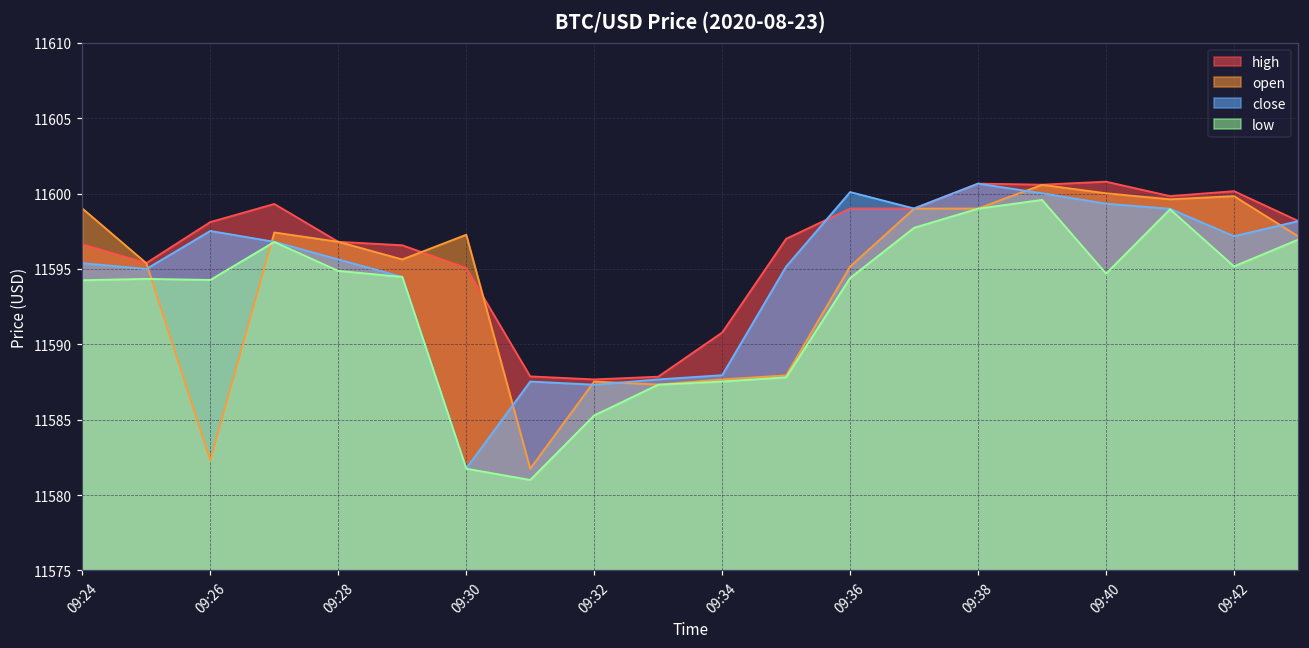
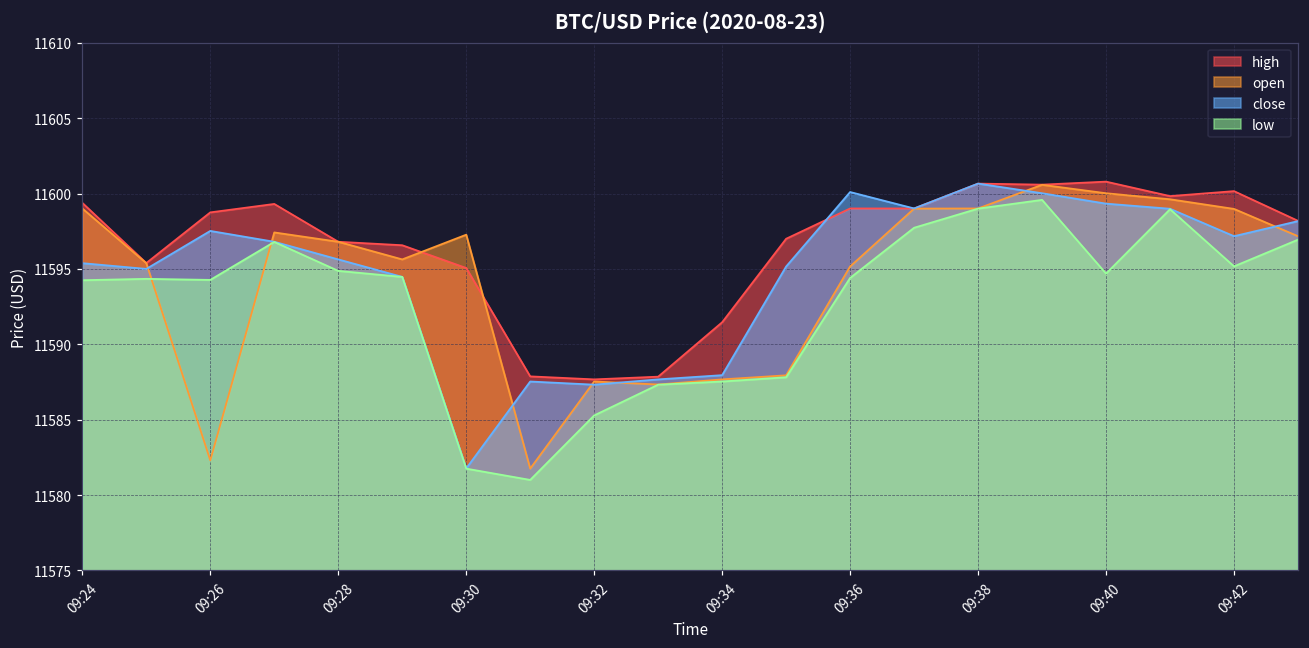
  {
    "high": {
-     "09:24": 11596.6,
-     "09:26": 11598.1,
+     "09:24": 11599.4,
+     "09:26": 11598.8,
      "09:30": 11595.1,
-     "09:34": 11590.8,
+     "09:34": 11591.5,
      "09:36": 11599.0,
      "09:40": 11600.8,
      "09:42": 11600.2
    },
    "open": {
      "09:24": 11599.0,
      "09:26": 11582.3,
      "09:30": 11597.3,
      "09:36": 11595.2,
      "09:40": 11600.0,
-     "09:42": 11599.8
+     "09:42": 11599.0
    },
    "close": {
      "09:24": 11595.4,
      "09:26": 11597.5,
      "09:28": 11595.6,
      "09:32": 11587.3,
      "09:34": 11588.0,
      "09:36": 11600.1,
      "09:40": 11599.3,
      "09:42": 11597.2
    },
    "low": {
      "09:24": 11594.3,
      "09:26": 11594.3,
      "09:28": 11594.9,
      "09:32": 11585.3,
      "09:36": 11594.4,
      "09:40": 11594.7,
      "09:42": 11595.2
    }
  }
